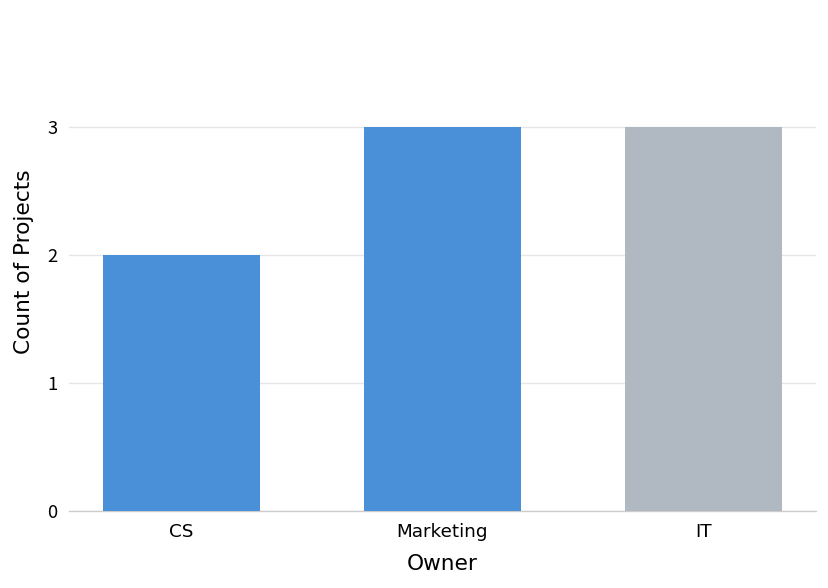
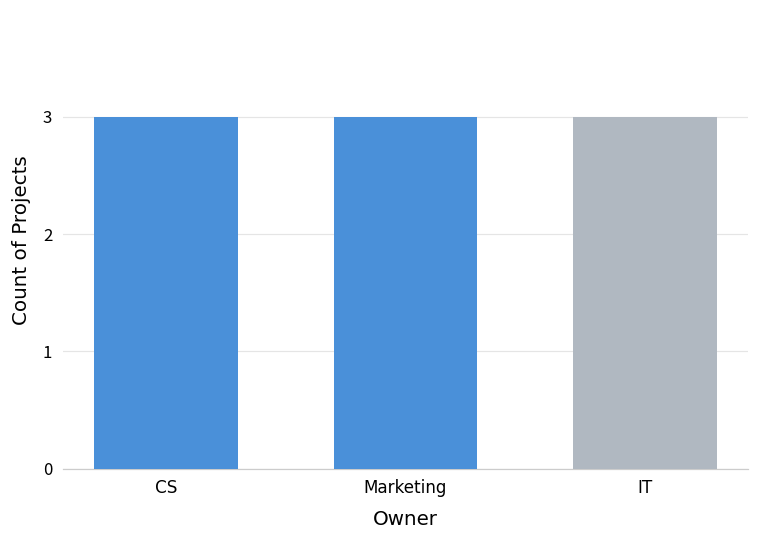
  {
-   "CS": 2,
+   "CS": 3,
    "Marketing": 3,
    "IT": 3
  }
